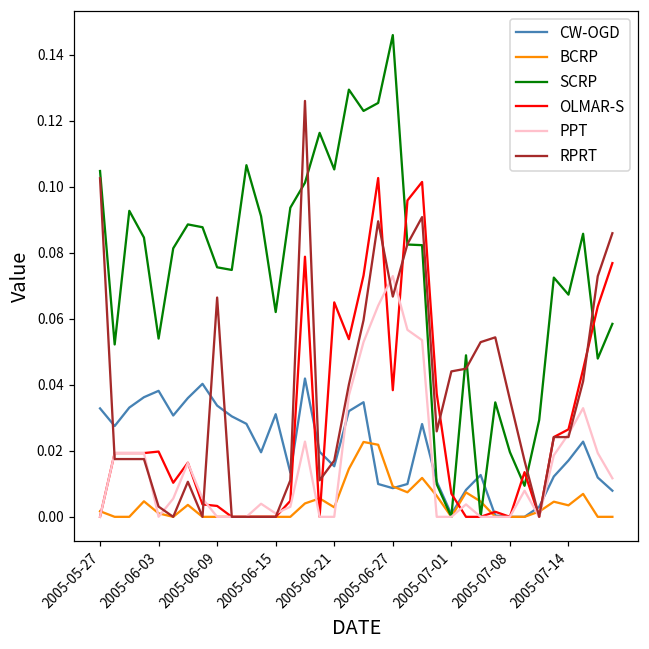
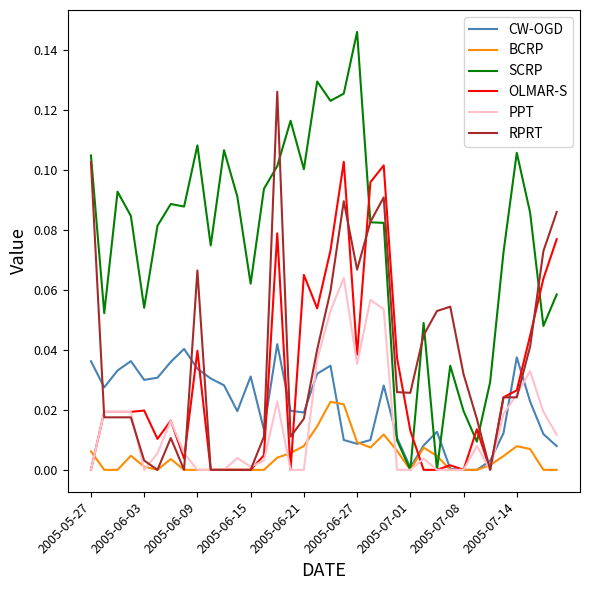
  {
    "CW-OGD": {
-     "2005-05-27": 0.033,
-     "2005-06-03": 0.038,
+     "2005-05-27": 0.036,
+     "2005-06-03": 0.030,
      "2005-06-09": 0.034,
      "2005-06-15": 0.031,
-     "2005-06-21": 0.015,
-     "2005-07-14": 0.017
+     "2005-06-21": 0.019,
+     "2005-07-14": 0.038
    },
    "BCRP": {
-     "2005-05-27": 0.002,
+     "2005-05-27": 0.006,
      "2005-06-03": 0.001,
-     "2005-06-21": 0.003,
-     "2005-07-14": 0.003
+     "2005-06-21": 0.008,
+     "2005-07-14": 0.008
    },
    "SCRP": {
      "2005-05-27": 0.105,
      "2005-06-03": 0.054,
-     "2005-06-09": 0.076,
+     "2005-06-09": 0.108,
      "2005-06-15": 0.062,
-     "2005-06-21": 0.105,
+     "2005-06-21": 0.100,
      "2005-06-27": 0.146,
      "2005-07-08": 0.020,
-     "2005-07-14": 0.067
+     "2005-07-14": 0.106
    },
    "OLMAR-S": {
      "2005-06-03": 0.020,
-     "2005-06-09": 0.003,
+     "2005-06-09": 0.040,
      "2005-06-21": 0.065,
      "2005-06-27": 0.038,
-     "2005-07-01": 0.007,
+     "2005-07-01": 0.013,
      "2005-07-14": 0.027
    },
    "PPT": {
      "2005-06-03": 0.000,
      "2005-06-15": 0.001,
      "2005-06-21": 0.000,
-     "2005-06-27": 0.073,
+     "2005-06-27": 0.035,
      "2005-07-14": 0.025
    },
    "RPRT": {
      "2005-05-27": 0.103,
      "2005-06-03": 0.003,
      "2005-06-09": 0.066,
      "2005-06-21": 0.017,
      "2005-06-27": 0.067,
-     "2005-07-01": 0.044,
-     "2005-07-08": 0.036,
+     "2005-07-01": 0.026,
+     "2005-07-08": 0.032,
      "2005-07-14": 0.024
    }
  }
